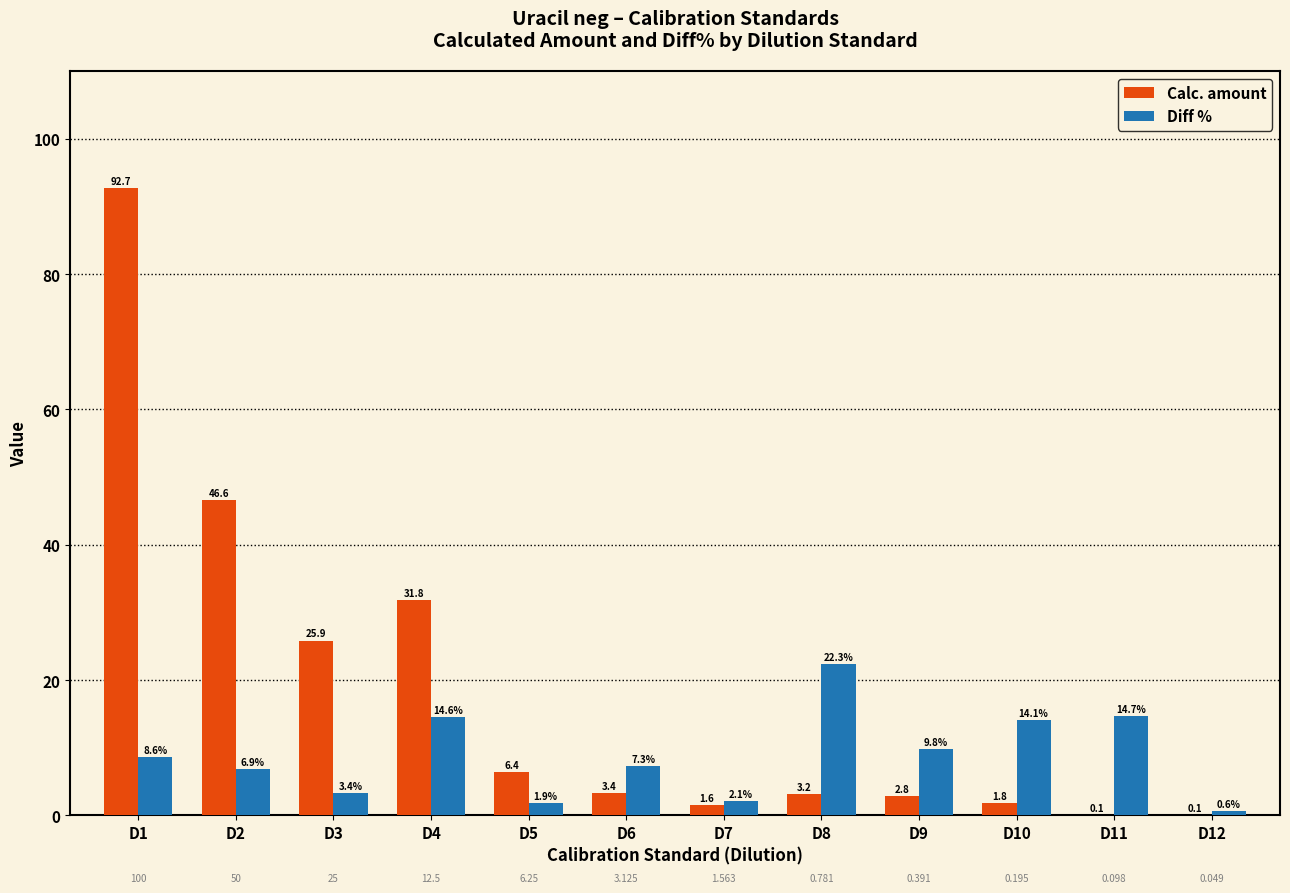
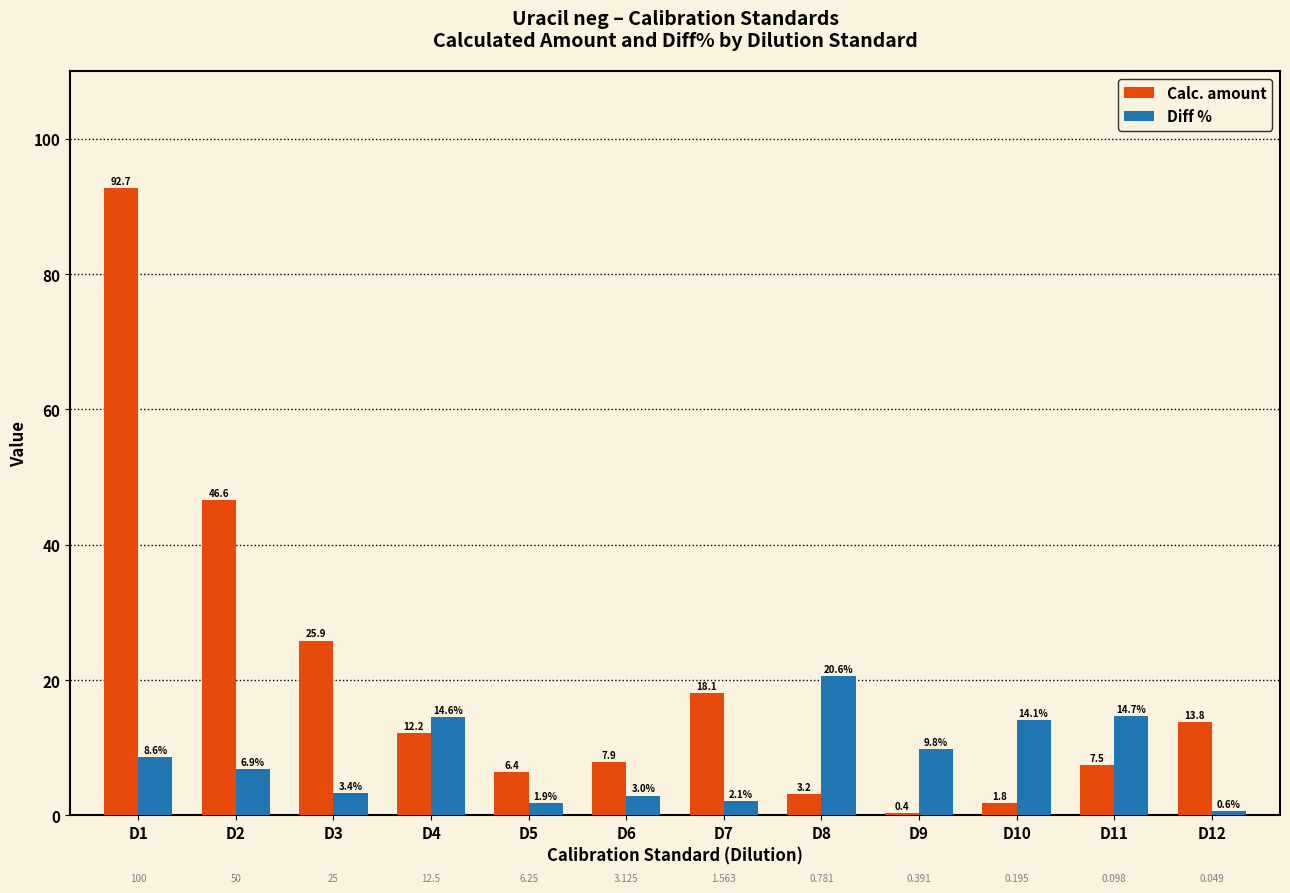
  {
    "Calc. amount": {
      "D1": "92.7",
      "D2": "46.6",
      "D3": "25.9",
-     "D4": "31.8",
+     "D4": "12.2",
      "D5": "6.4",
-     "D6": "3.4",
-     "D7": "1.6",
+     "D6": "7.9",
+     "D7": "18.1",
      "D8": "3.2",
-     "D9": "2.8",
+     "D9": "0.4",
      "D10": "1.8",
-     "D11": "0.1",
-     "D12": "0.1"
+     "D11": "7.5",
+     "D12": "13.8"
    },
    "Diff %": {
      "D1": "8.6%",
      "D2": "6.9%",
      "D3": "3.4%",
      "D4": "14.6%",
      "D5": "1.9%",
-     "D6": "7.3%",
+     "D6": "3.0%",
      "D7": "2.1%",
-     "D8": "22.3%",
+     "D8": "20.6%",
      "D9": "9.8%",
      "D10": "14.1%",
      "D11": "14.7%",
      "D12": "0.6%"
    }
  }
